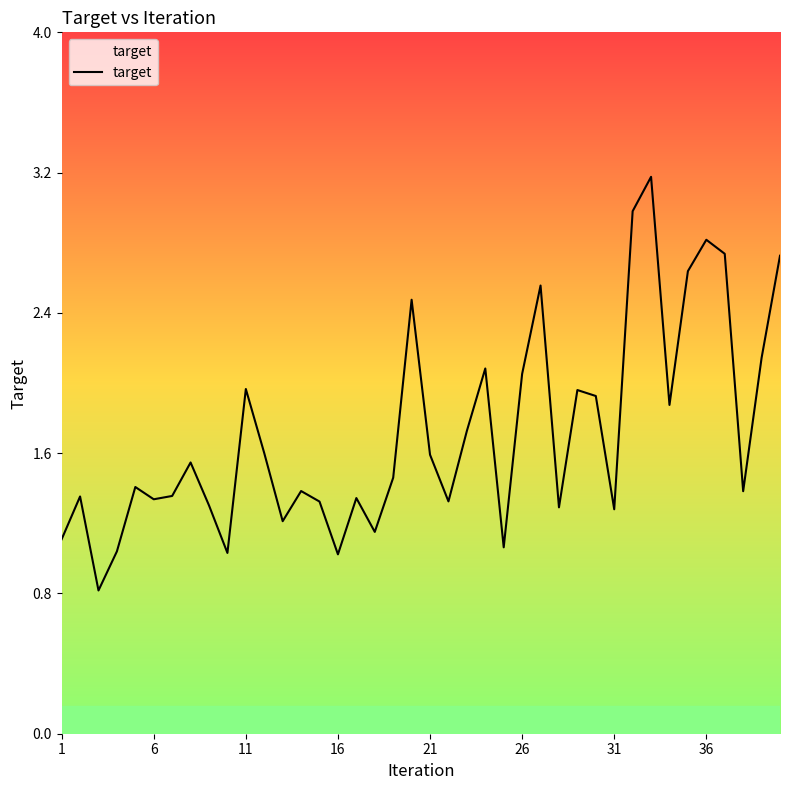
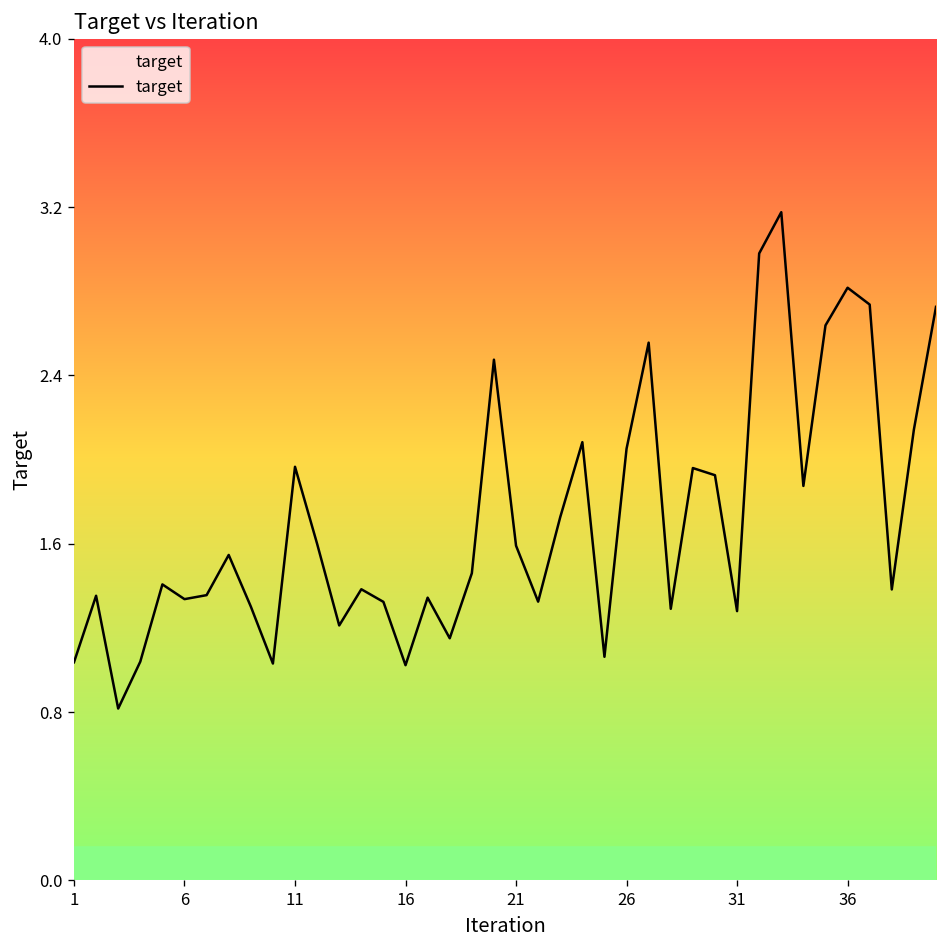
  {
-   "1": 1.11,
+   "1": 1.04,
    "6": 1.34,
    "11": 1.97,
    "16": 1.02,
    "21": 1.59,
    "26": 2.05,
    "31": 1.28,
    "36": 2.82
  }
